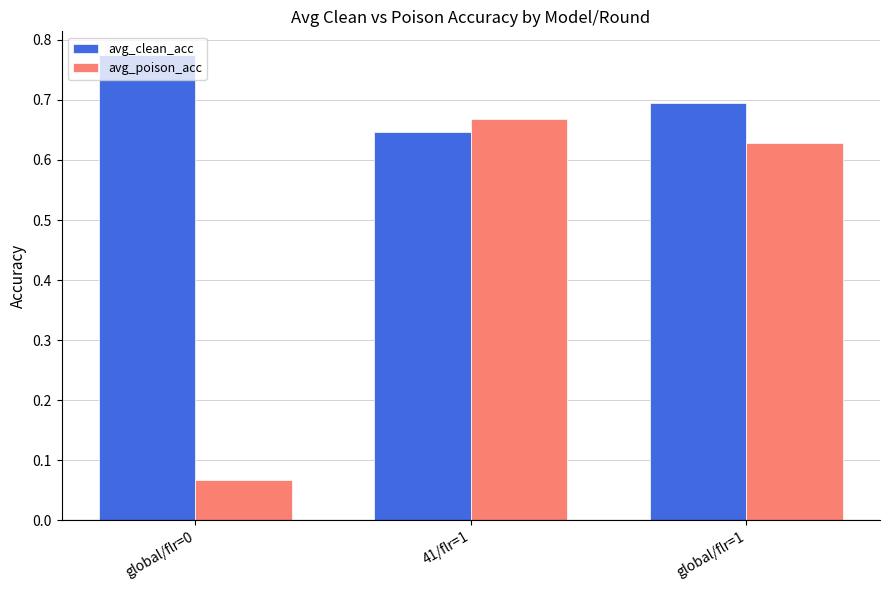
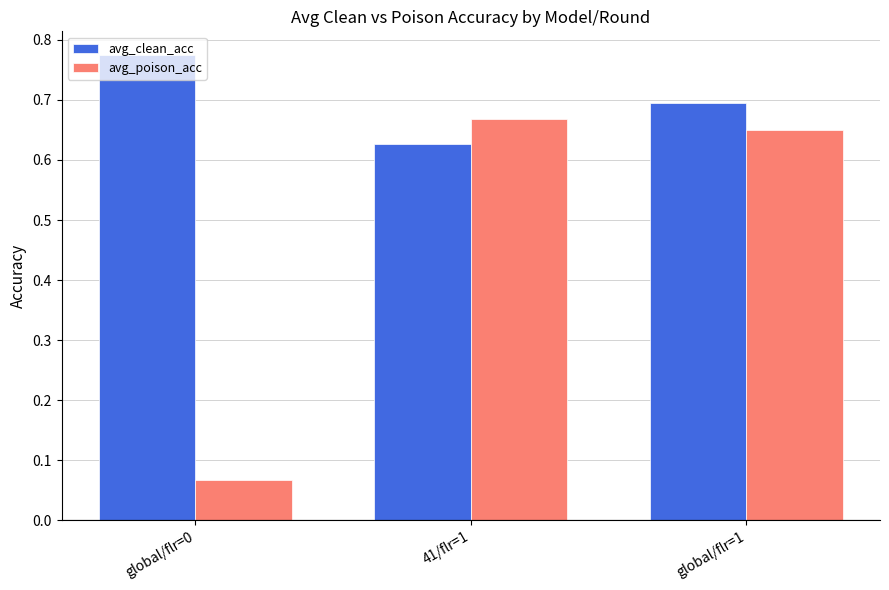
  {
    "avg_clean_acc": {
-     "41/flr=1": 0.65,
+     "41/flr=1": 0.63,
      "global/flr=1": 0.69
    },
    "avg_poison_acc": {
      "global/flr=0": 0.07,
      "41/flr=1": 0.67,
-     "global/flr=1": 0.63
+     "global/flr=1": 0.65
    }
  }
